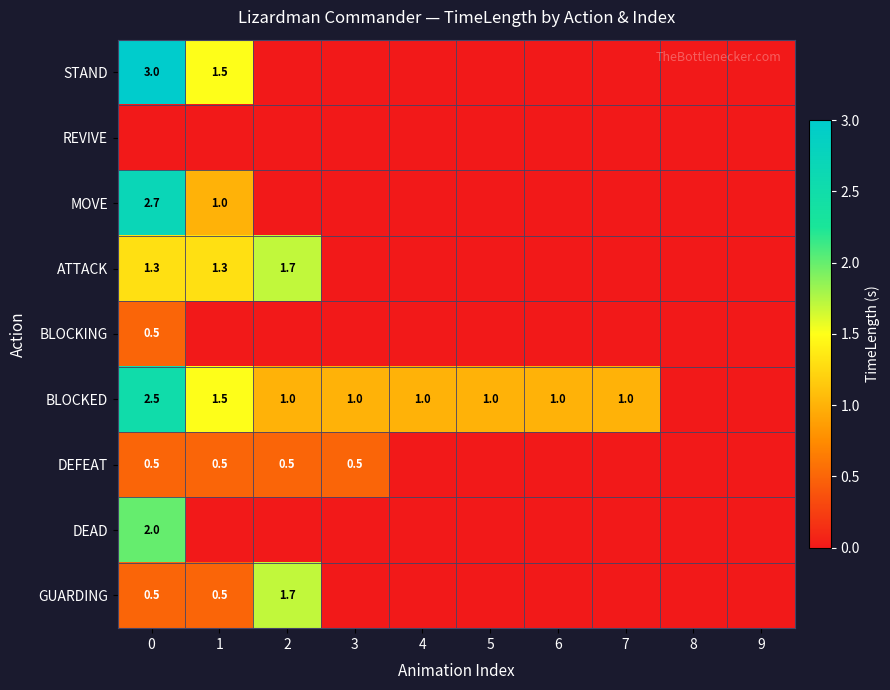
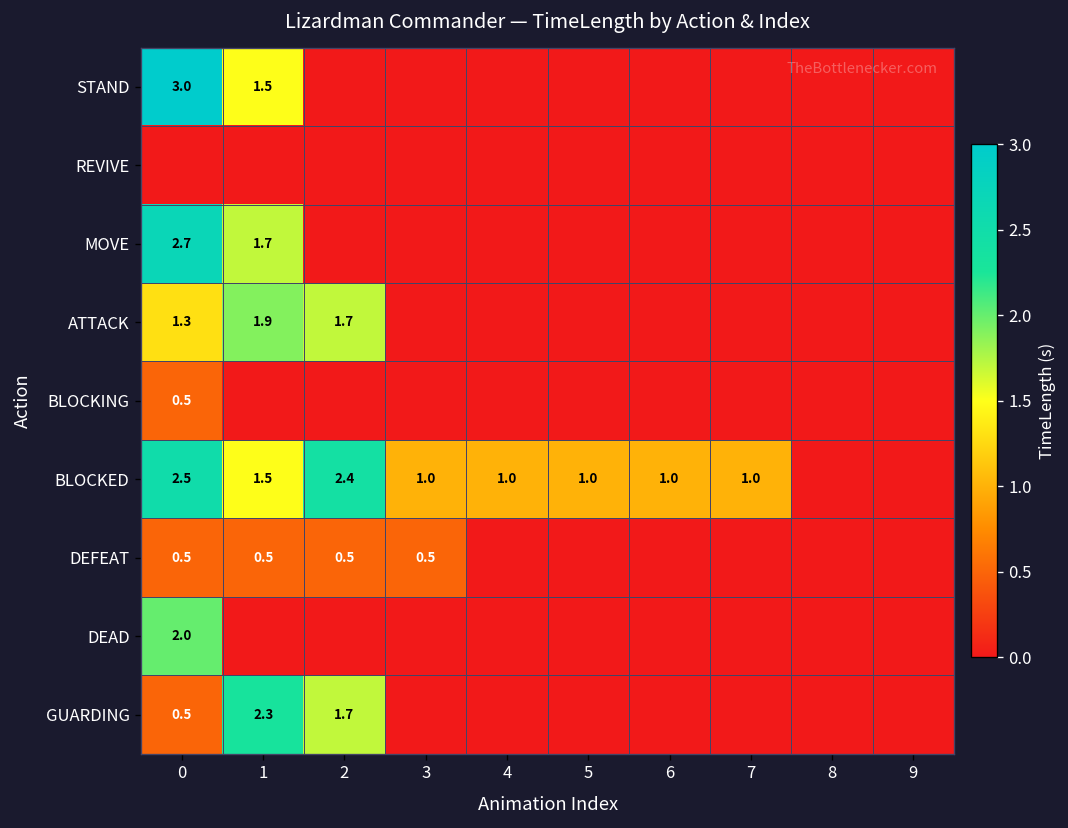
  {
    "STAND": {
      "0": 3.0,
      "1": 1.5
    },
    "MOVE": {
      "0": 2.7,
-     "1": 1.0
+     "1": 1.7
    },
    "ATTACK": {
      "0": 1.3,
-     "1": 1.3,
+     "1": 1.9,
      "2": 1.7
    },
    "BLOCKING": {
      "0": 0.5
    },
    "BLOCKED": {
      "0": 2.5,
      "1": 1.5,
-     "2": 1.0,
+     "2": 2.4,
      "3": 1.0,
      "4": 1.0,
      "5": 1.0,
      "6": 1.0,
      "7": 1.0
    },
    "DEFEAT": {
      "0": 0.5,
      "1": 0.5,
      "2": 0.5,
      "3": 0.5
    },
    "DEAD": {
      "0": 2.0
    },
    "GUARDING": {
      "0": 0.5,
-     "1": 0.5,
+     "1": 2.3,
      "2": 1.7
    }
  }
